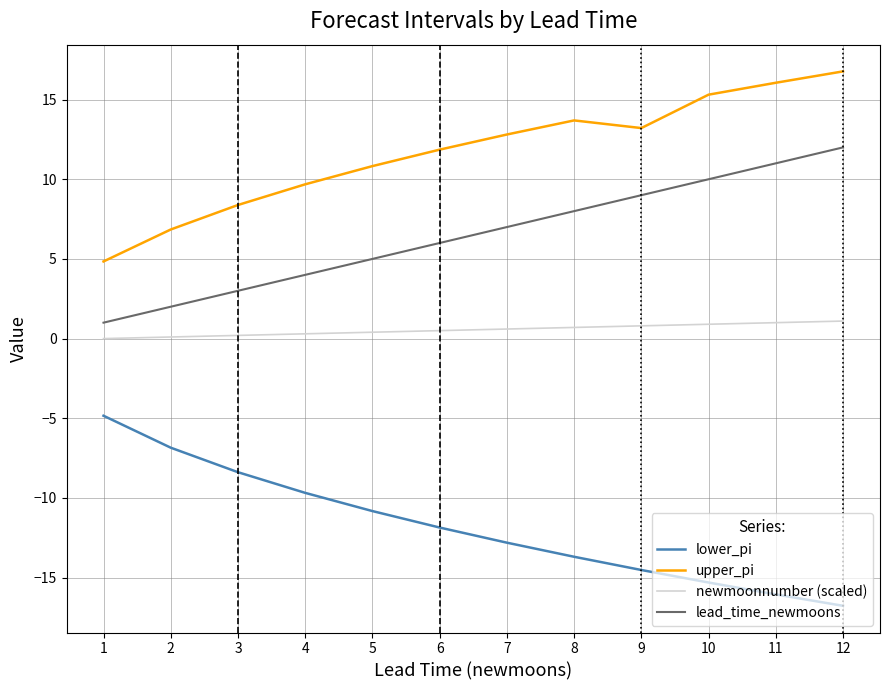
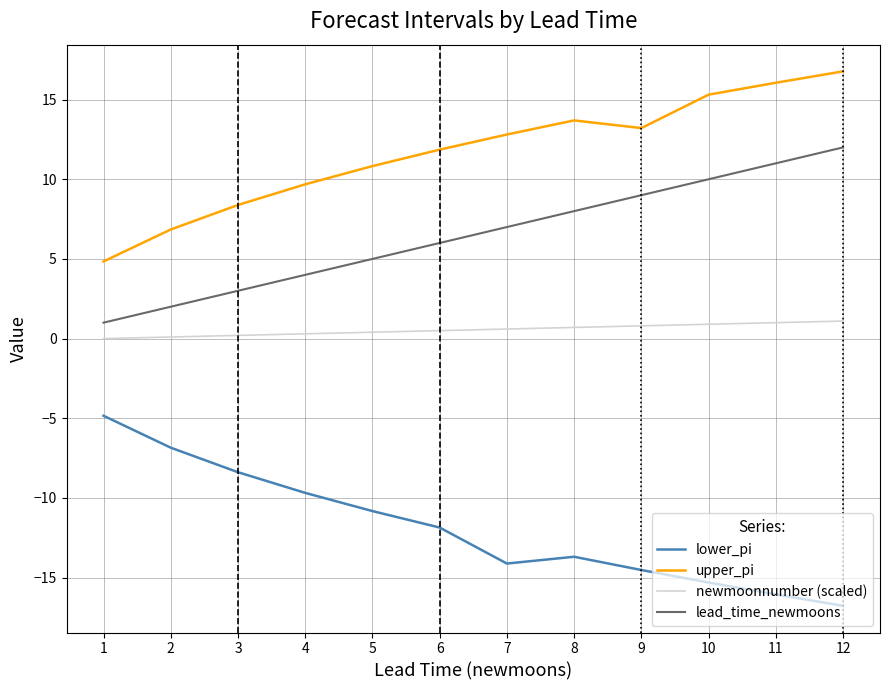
  {
    "lower_pi": {
      "1": -4.8,
      "2": -6.8,
      "3": -8.4,
      "4": -9.7,
      "5": -10.8,
      "6": -11.9,
-     "7": -12.8,
+     "7": -14.1,
      "8": -13.7,
      "9": -14.5
    },
    "upper_pi": {
      "1": 4.8,
      "2": 6.8,
      "3": 8.4,
      "4": 9.7,
      "5": 10.8,
      "6": 11.9,
      "7": 12.8,
      "8": 13.7,
      "9": 13.2,
      "10": 15.3,
      "11": 16.1,
      "12": 16.8
    },
    "newmoonnumber (scaled)": {
      "1": 0.0,
      "2": 0.1,
      "3": 0.2,
      "4": 0.3,
      "5": 0.4,
      "6": 0.5,
      "7": 0.6,
      "8": 0.7,
      "9": 0.8,
      "10": 0.9,
      "11": 1.0,
      "12": 1.1
    },
    "lead_time_newmoons": {
      "1": 1.0,
      "2": 2.0,
      "3": 3.0,
      "4": 4.0,
      "5": 5.0,
      "6": 6.0,
      "7": 7.0,
      "8": 8.0,
      "9": 9.0,
      "10": 10.0,
      "11": 11.0,
      "12": 12.0
    }
  }
